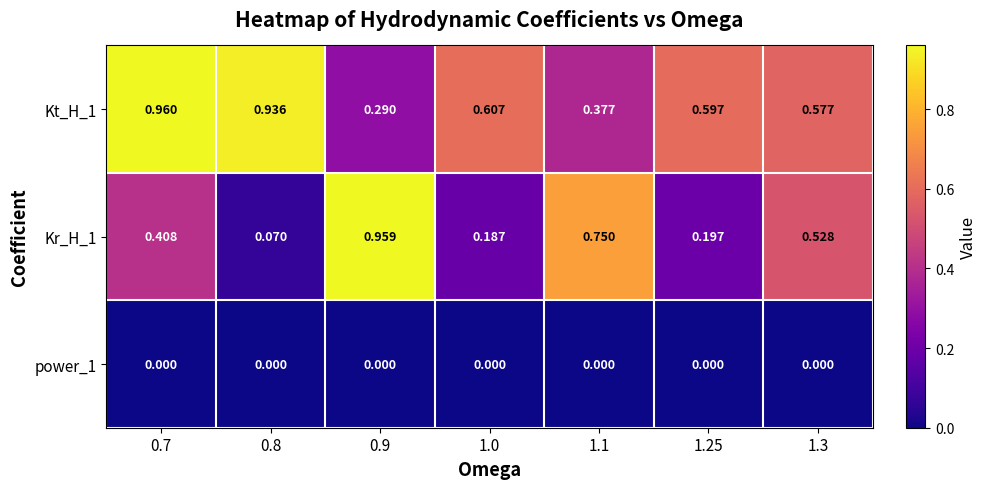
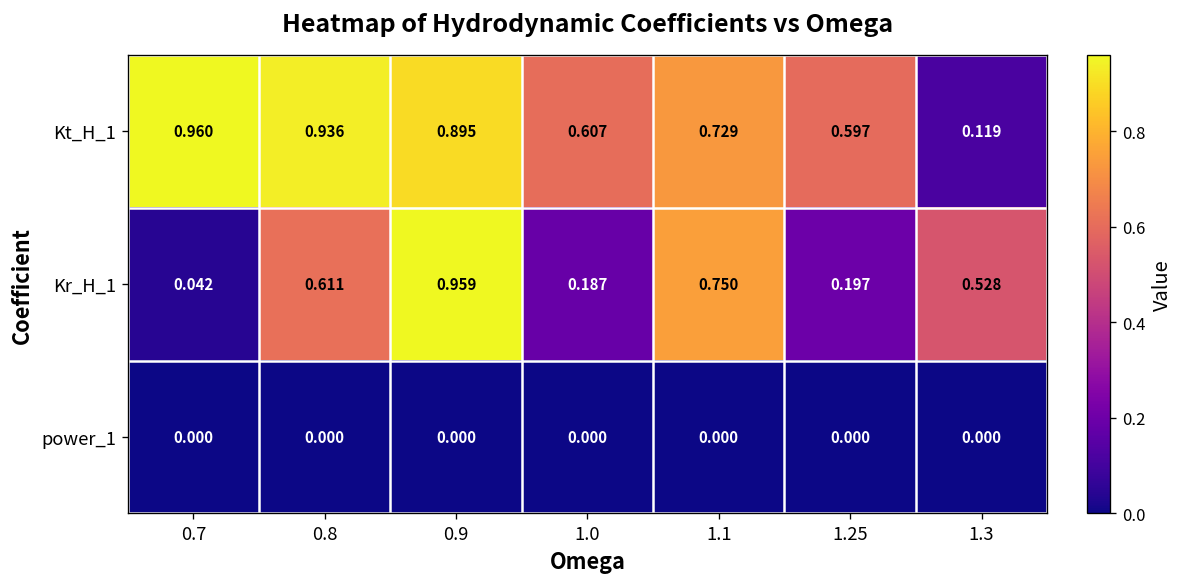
  {
    "Kt_H_1": {
      "0.7": 0.960,
      "0.8": 0.936,
-     "0.9": 0.290,
+     "0.9": 0.895,
      "1.0": 0.607,
-     "1.1": 0.377,
+     "1.1": 0.729,
      "1.25": 0.597,
-     "1.3": 0.577
+     "1.3": 0.119
    },
    "Kr_H_1": {
-     "0.7": 0.408,
-     "0.8": 0.070,
+     "0.7": 0.042,
+     "0.8": 0.611,
      "0.9": 0.959,
      "1.0": 0.187,
      "1.1": 0.750,
      "1.25": 0.197,
      "1.3": 0.528
    },
    "power_1": {
      "0.7": 0.000,
      "0.8": 0.000,
      "0.9": 0.000,
      "1.0": 0.000,
      "1.1": 0.000,
      "1.25": 0.000,
      "1.3": 0.000
    }
  }
